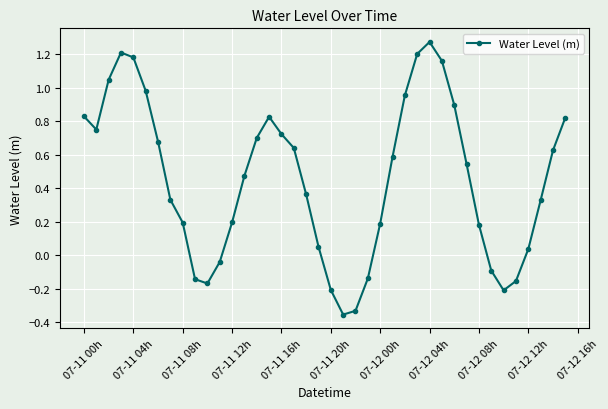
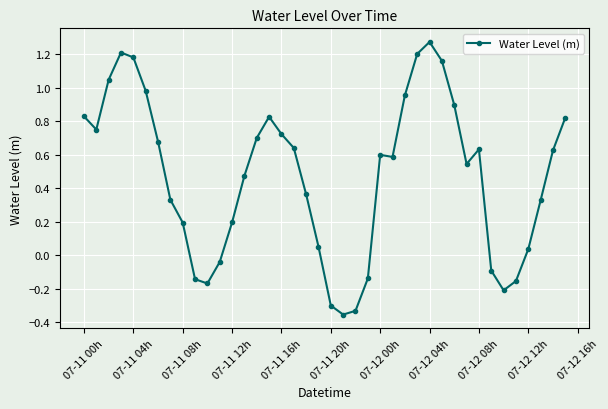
  {
    "07-11 00h": 0.83,
    "07-11 04h": 1.18,
    "07-11 08h": 0.19,
    "07-11 12h": 0.20,
    "07-11 16h": 0.72,
-   "07-11 20h": -0.21,
-   "07-12 00h": 0.19,
+   "07-11 20h": -0.30,
+   "07-12 00h": 0.60,
    "07-12 04h": 1.27,
-   "07-12 08h": 0.18,
+   "07-12 08h": 0.63,
    "07-12 12h": 0.04
  }
